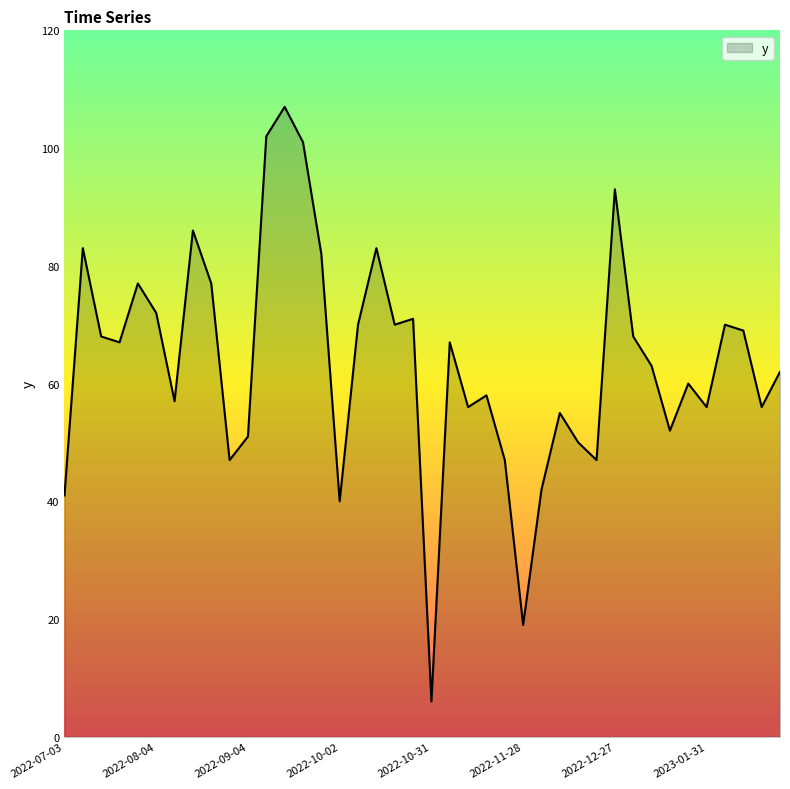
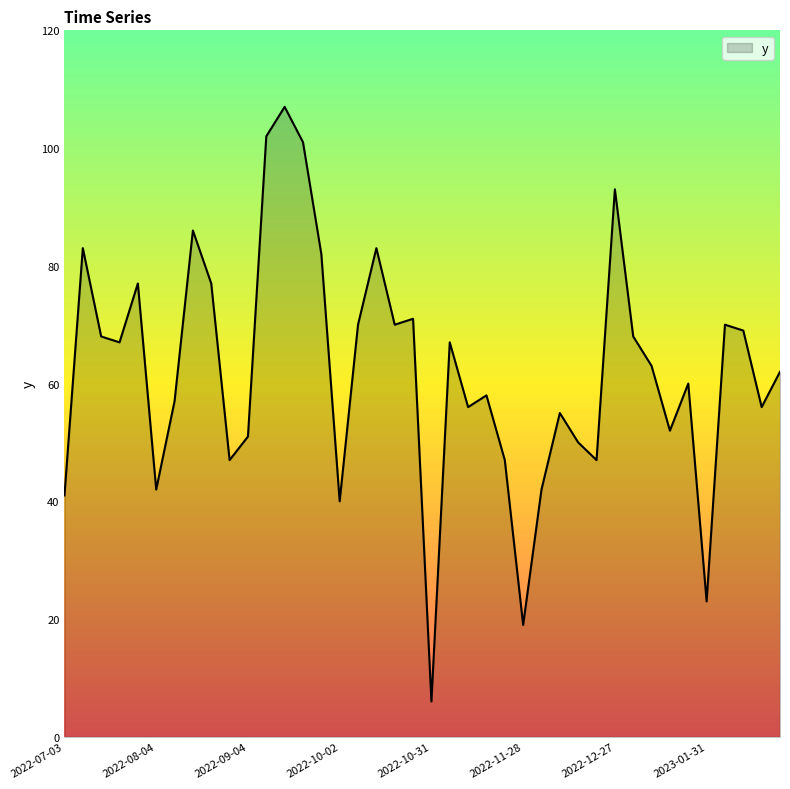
  {
    "2022-07-03": 41,
-   "2022-08-04": 72,
+   "2022-08-04": 42,
    "2022-09-04": 51,
    "2022-10-02": 40,
    "2022-10-31": 6,
    "2022-11-28": 19,
    "2022-12-27": 93,
-   "2023-01-31": 56
+   "2023-01-31": 23
  }
